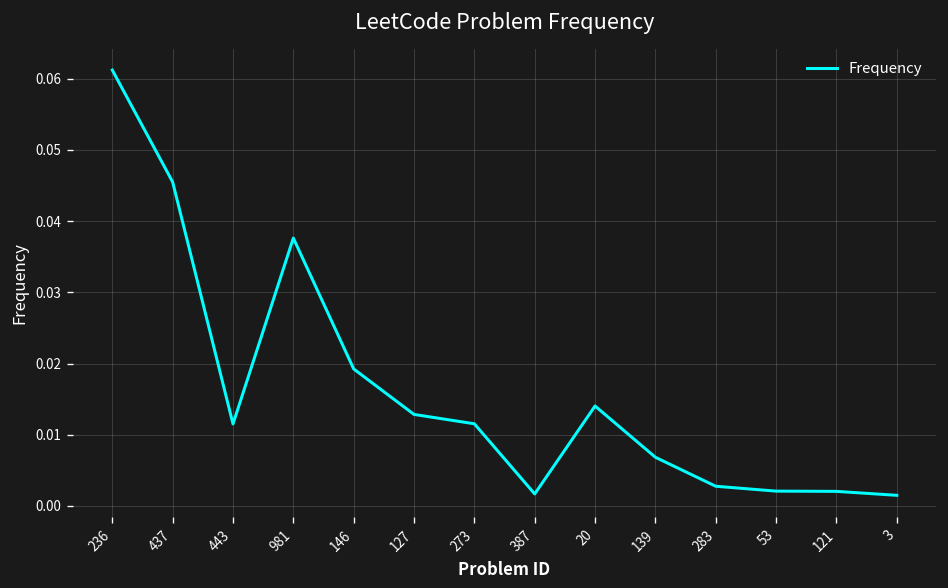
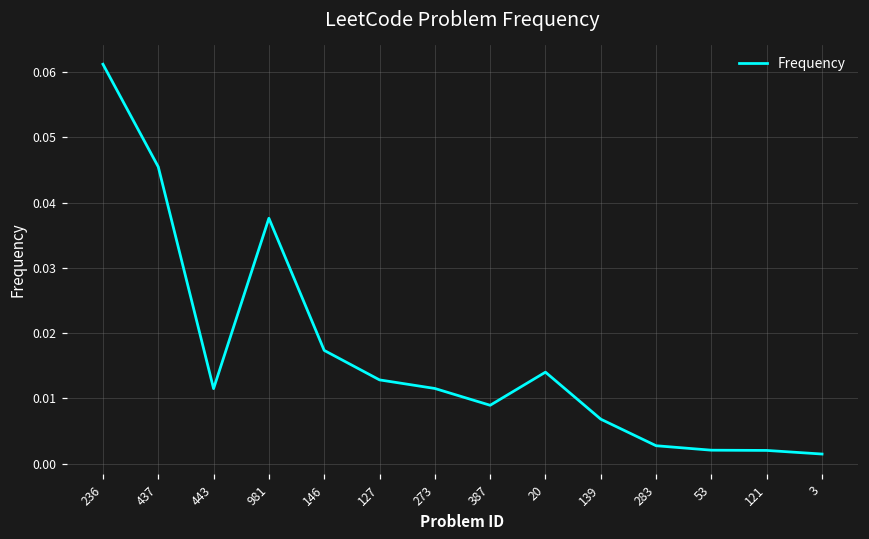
  {
    "236": 0.061,
    "437": 0.046,
    "443": 0.012,
    "981": 0.038,
-   "146": 0.019,
+   "146": 0.017,
    "127": 0.013,
    "273": 0.012,
-   "387": 0.002,
+   "387": 0.009,
    "20": 0.014,
    "139": 0.007,
    "283": 0.003,
    "53": 0.002,
    "121": 0.002,
    "3": 0.001
  }
